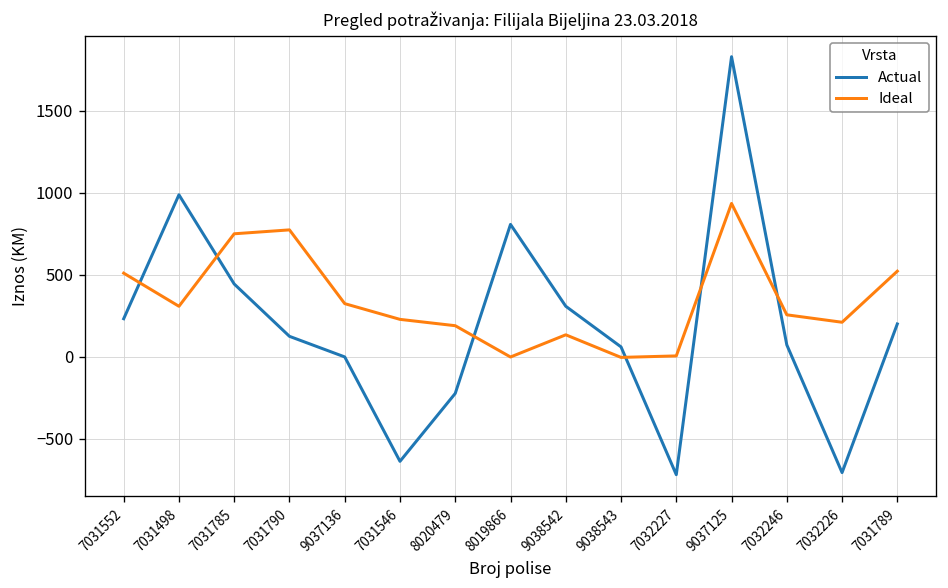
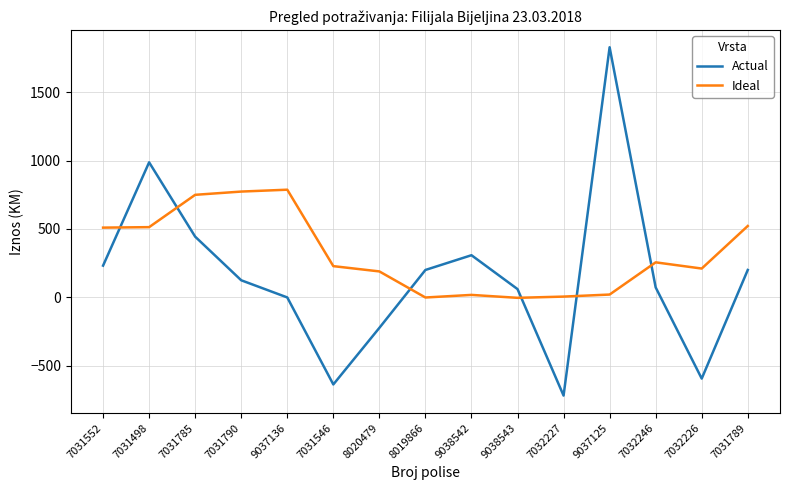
  {
    "Actual": {
      "7031552": 230,
      "7031498": 990,
      "7031785": 440,
      "7031790": 120,
      "9037136": 0,
      "7031546": -640,
      "8020479": -220,
-     "8019866": 810,
+     "8019866": 200,
      "9038542": 310,
      "9038543": 60,
      "7032227": -720,
      "9037125": 1830,
      "7032246": 70,
-     "7032226": -710,
+     "7032226": -600,
      "7031789": 200
    },
    "Ideal": {
      "7031552": 510,
-     "7031498": 310,
+     "7031498": 510,
      "7031785": 750,
      "7031790": 770,
-     "9037136": 320,
+     "9037136": 790,
      "7031546": 230,
      "8020479": 190,
      "8019866": 0,
-     "9038542": 130,
+     "9038542": 20,
      "9038543": 0,
      "7032227": 10,
-     "9037125": 940,
+     "9037125": 20,
      "7032246": 260,
      "7032226": 210,
      "7031789": 520
    }
  }
